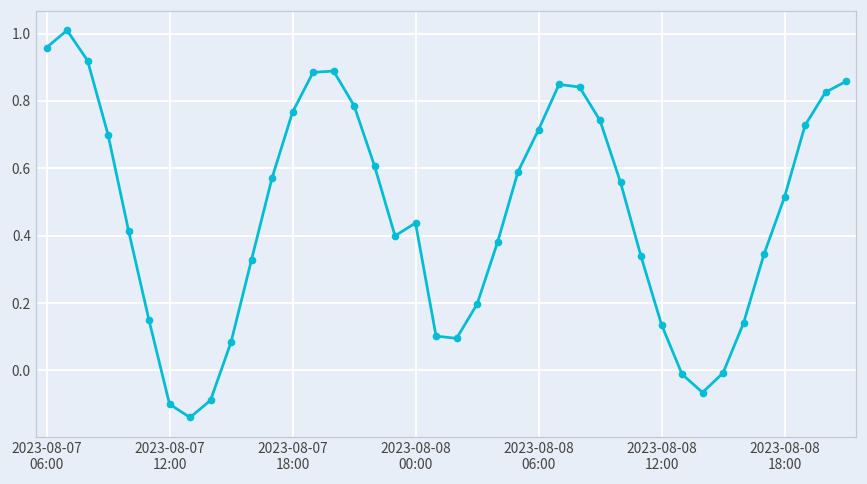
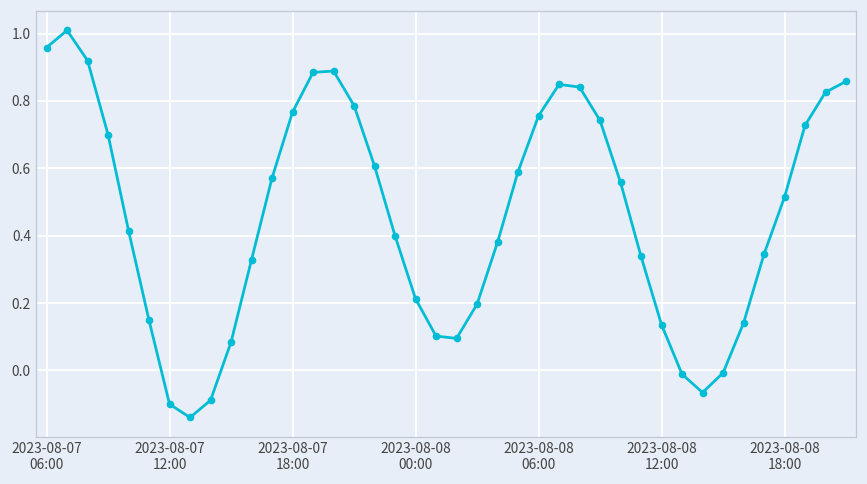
  {
    "2023-08-07 06:00": 0.96,
    "2023-08-07 12:00": -0.10,
    "2023-08-07 18:00": 0.77,
-   "2023-08-08 00:00": 0.44,
-   "2023-08-08 06:00": 0.71,
+   "2023-08-08 00:00": 0.21,
+   "2023-08-08 06:00": 0.76,
    "2023-08-08 12:00": 0.14,
    "2023-08-08 18:00": 0.51
  }
